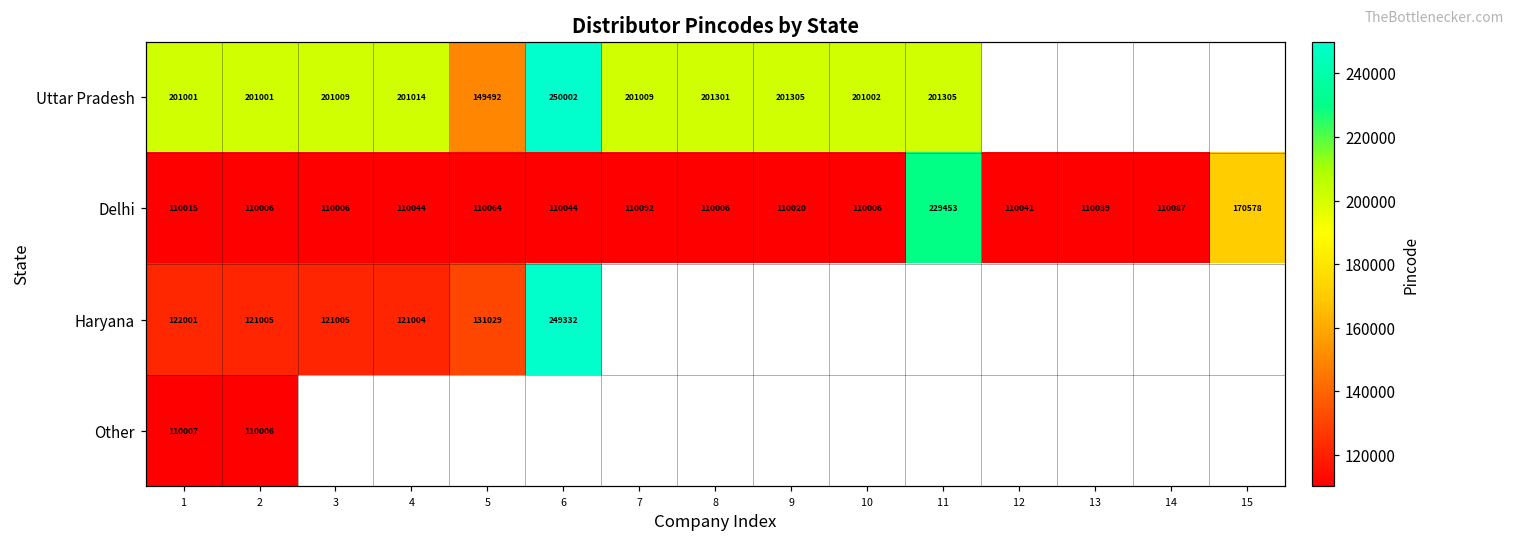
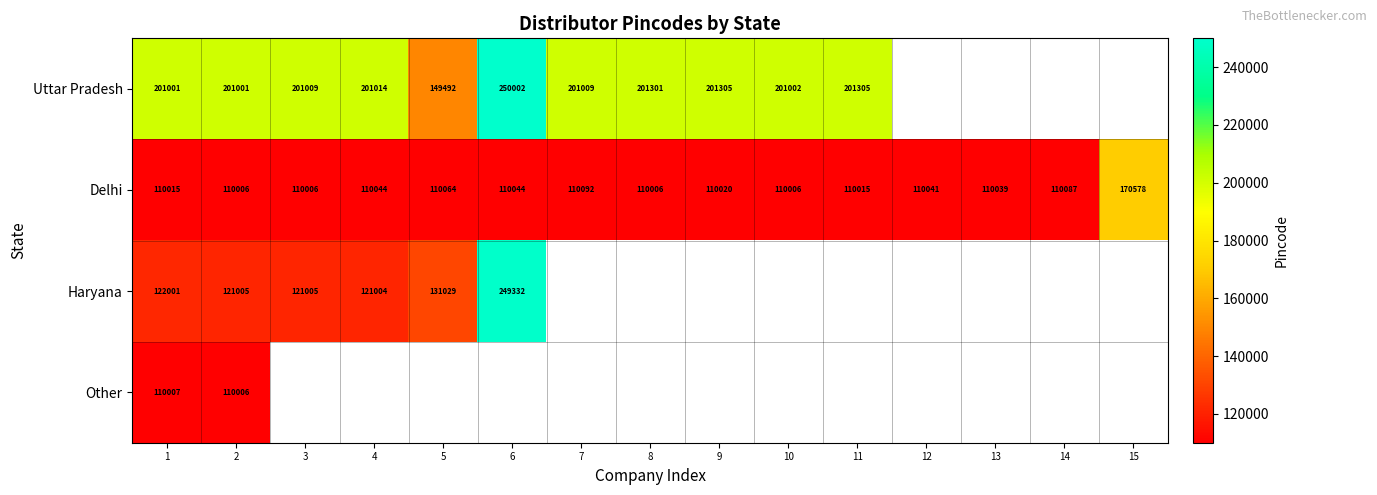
  {
    "Uttar Pradesh": {
      "1": 201001,
      "2": 201001,
      "3": 201009,
      "4": 201014,
      "5": 149492,
      "6": 250002,
      "7": 201009,
      "8": 201301,
      "9": 201305,
      "10": 201002,
      "11": 201305
    },
    "Delhi": {
      "1": 110015,
      "2": 110006,
      "3": 110006,
      "4": 110044,
      "5": 110064,
      "6": 110044,
      "7": 110092,
      "8": 110006,
      "9": 110020,
      "10": 110006,
-     "11": 229453,
+     "11": 110015,
      "12": 110041,
      "13": 110039,
      "14": 110087,
      "15": 170578
    },
    "Haryana": {
      "1": 122001,
      "2": 121005,
      "3": 121005,
      "4": 121004,
      "5": 131029,
      "6": 249332
    },
    "Other": {
      "1": 110007,
      "2": 110006
    }
  }
